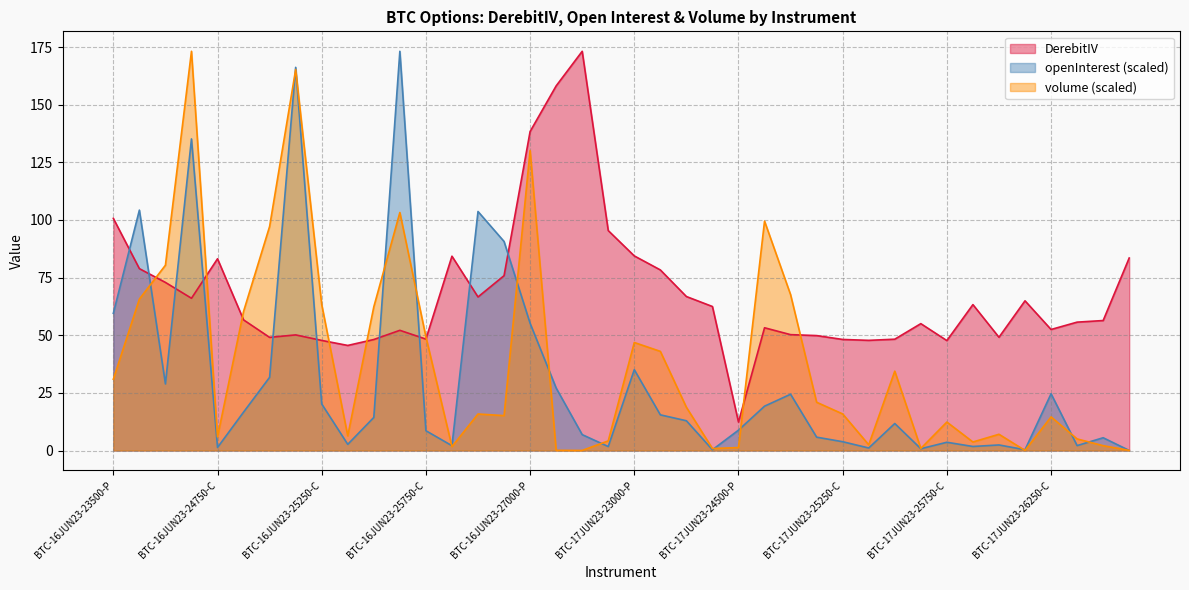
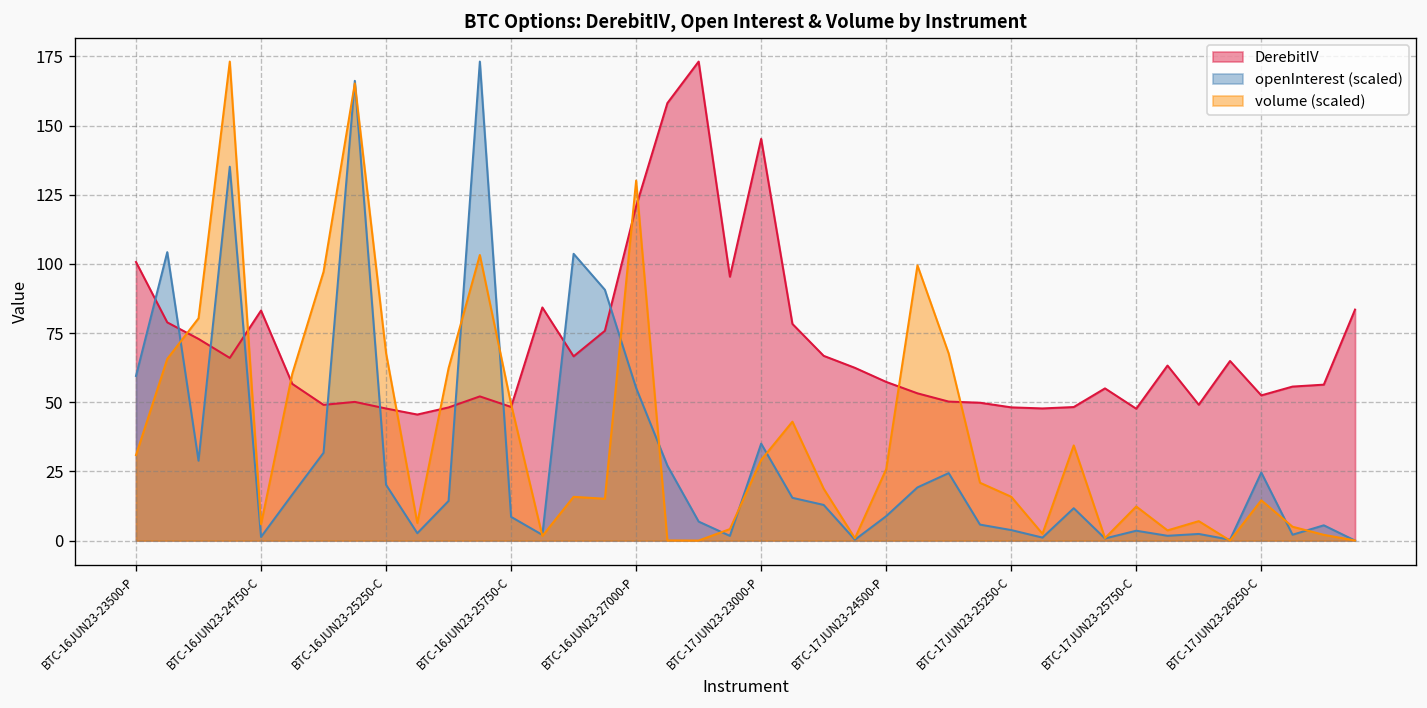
  {
    "DerebitIV": {
      "BTC-16JUN23-23500-P": 101,
      "BTC-16JUN23-24750-C": 83,
      "BTC-16JUN23-25250-C": 48,
-     "BTC-16JUN23-27000-P": 138,
-     "BTC-17JUN23-23000-P": 84,
-     "BTC-17JUN23-24500-P": 12,
+     "BTC-16JUN23-27000-P": 121,
+     "BTC-17JUN23-23000-P": 145,
+     "BTC-17JUN23-24500-P": 57,
      "BTC-17JUN23-25250-C": 48,
      "BTC-17JUN23-25750-C": 48,
      "BTC-17JUN23-26250-C": 52
    },
    "openInterest (scaled)": {
      "BTC-16JUN23-23500-P": 60,
      "BTC-16JUN23-24750-C": 1,
      "BTC-16JUN23-25250-C": 20,
      "BTC-16JUN23-25750-C": 9,
      "BTC-16JUN23-27000-P": 55,
      "BTC-17JUN23-23000-P": 35,
      "BTC-17JUN23-24500-P": 9,
      "BTC-17JUN23-25250-C": 4,
      "BTC-17JUN23-25750-C": 4,
      "BTC-17JUN23-26250-C": 25
    },
    "volume (scaled)": {
      "BTC-16JUN23-23500-P": 31,
      "BTC-16JUN23-24750-C": 6,
-     "BTC-16JUN23-25250-C": 63,
+     "BTC-16JUN23-25250-C": 68,
      "BTC-16JUN23-27000-P": 130,
-     "BTC-17JUN23-23000-P": 47,
-     "BTC-17JUN23-24500-P": 1,
+     "BTC-17JUN23-23000-P": 29,
+     "BTC-17JUN23-24500-P": 26,
      "BTC-17JUN23-25250-C": 16,
      "BTC-17JUN23-25750-C": 12,
      "BTC-17JUN23-26250-C": 15
    }
  }
